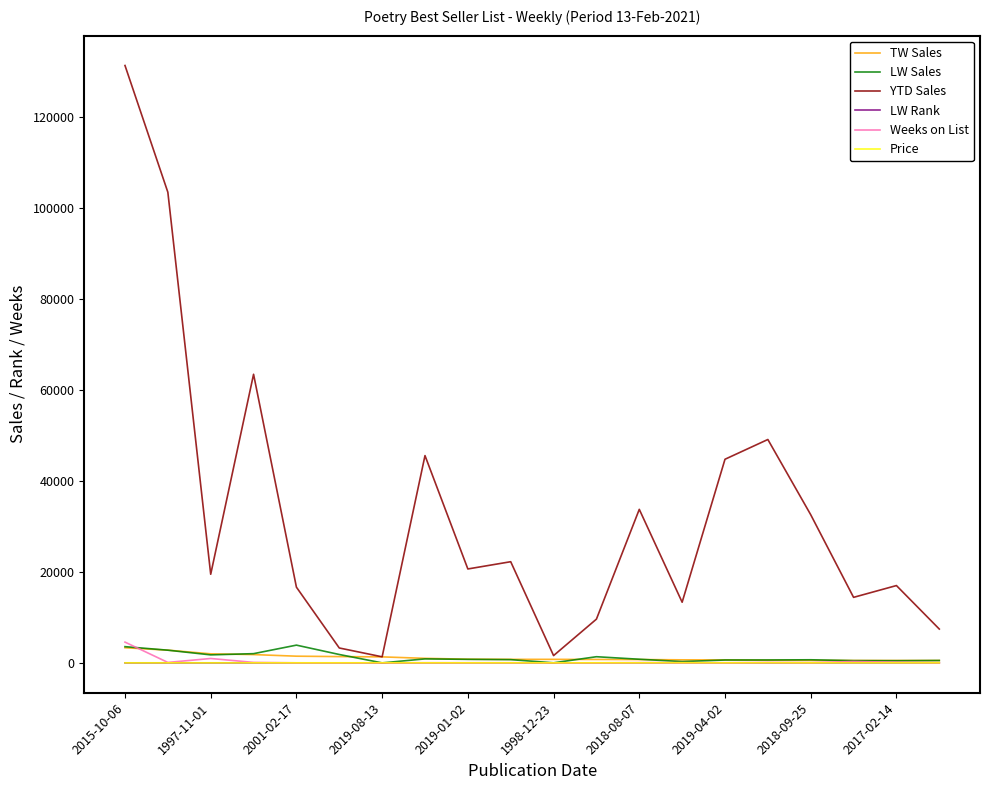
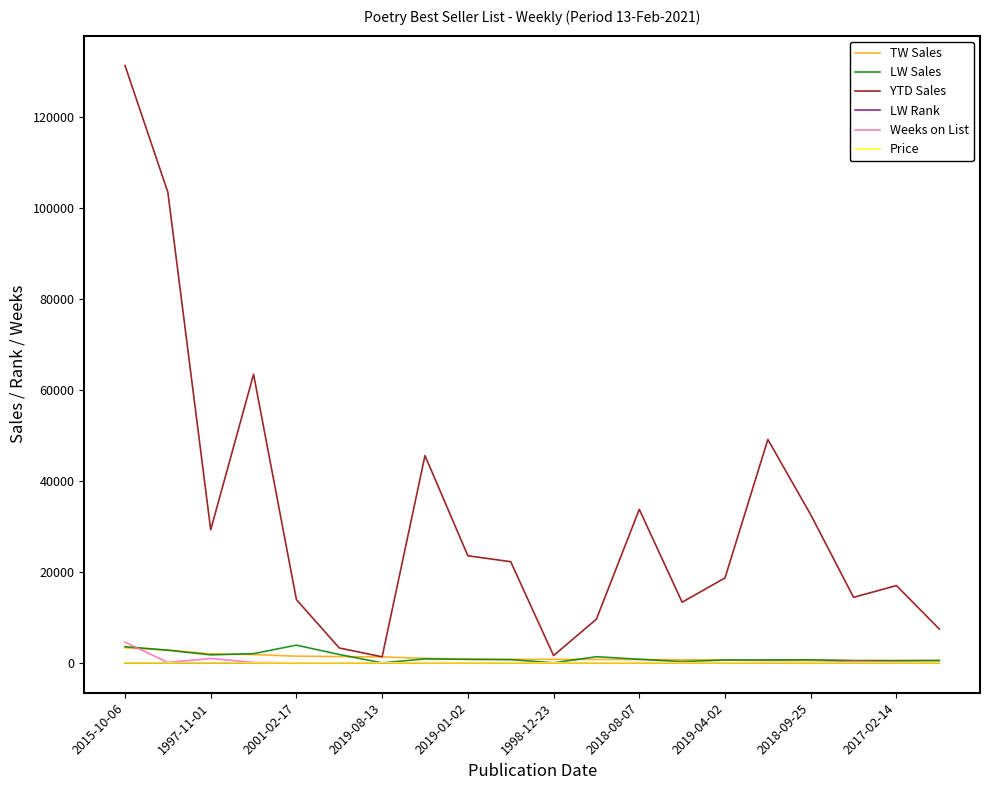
  {
    "TW Sales": {
      "2001-02-17": 1000,
      "1998-12-23": 1000
    },
    "LW Sales": {
      "2001-02-17": 4000
    },
    "YTD Sales": {
      "2015-10-06": 131000,
-     "1997-11-01": 19000,
-     "2001-02-17": 17000,
-     "2019-01-02": 21000,
+     "1997-11-01": 29000,
+     "2001-02-17": 14000,
+     "2019-01-02": 24000,
      "1998-12-23": 2000,
      "2018-08-07": 34000,
-     "2019-04-02": 45000,
+     "2019-04-02": 19000,
      "2018-09-25": 33000,
      "2017-02-14": 17000
    },
    "Price": {
      "2015-10-06": 0,
      "1997-11-01": 0
    },
    "Weeks on List": {
      "2015-10-06": 5000,
      "1997-11-01": 1000
    }
  }
